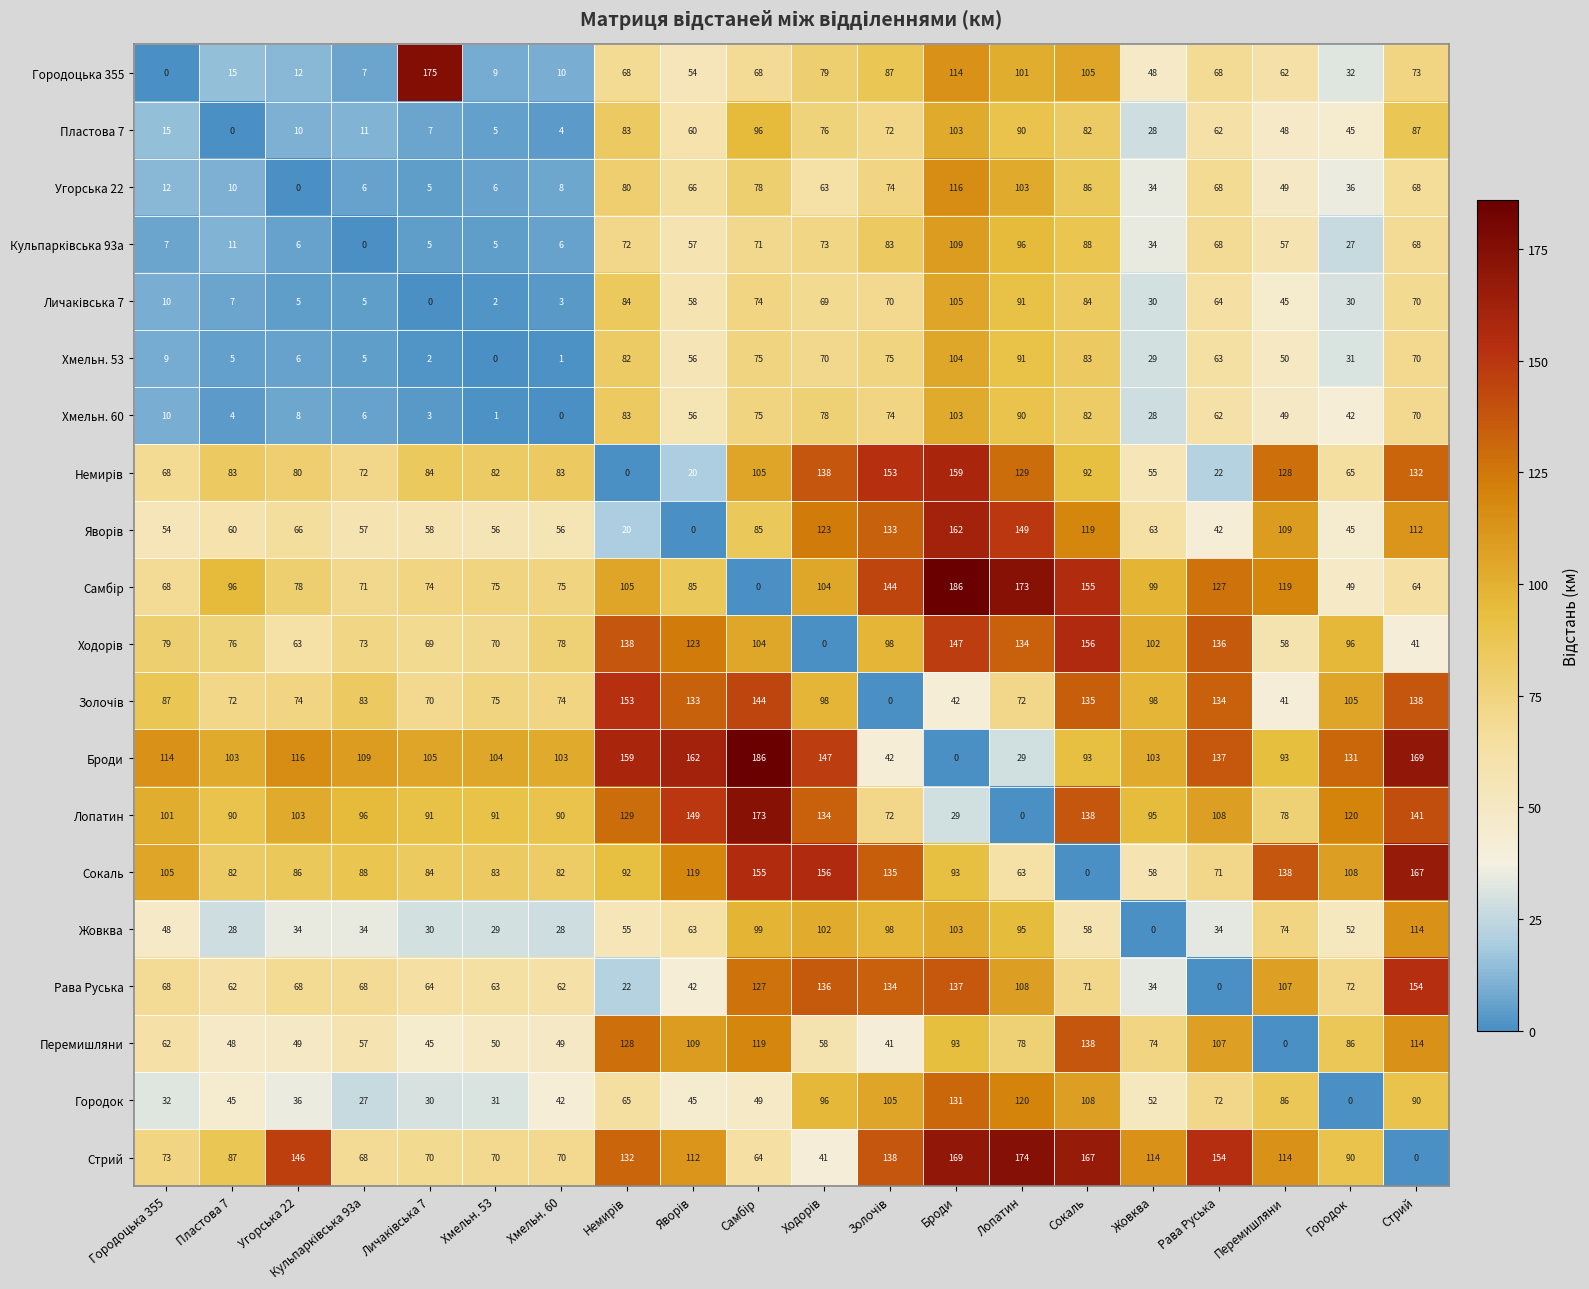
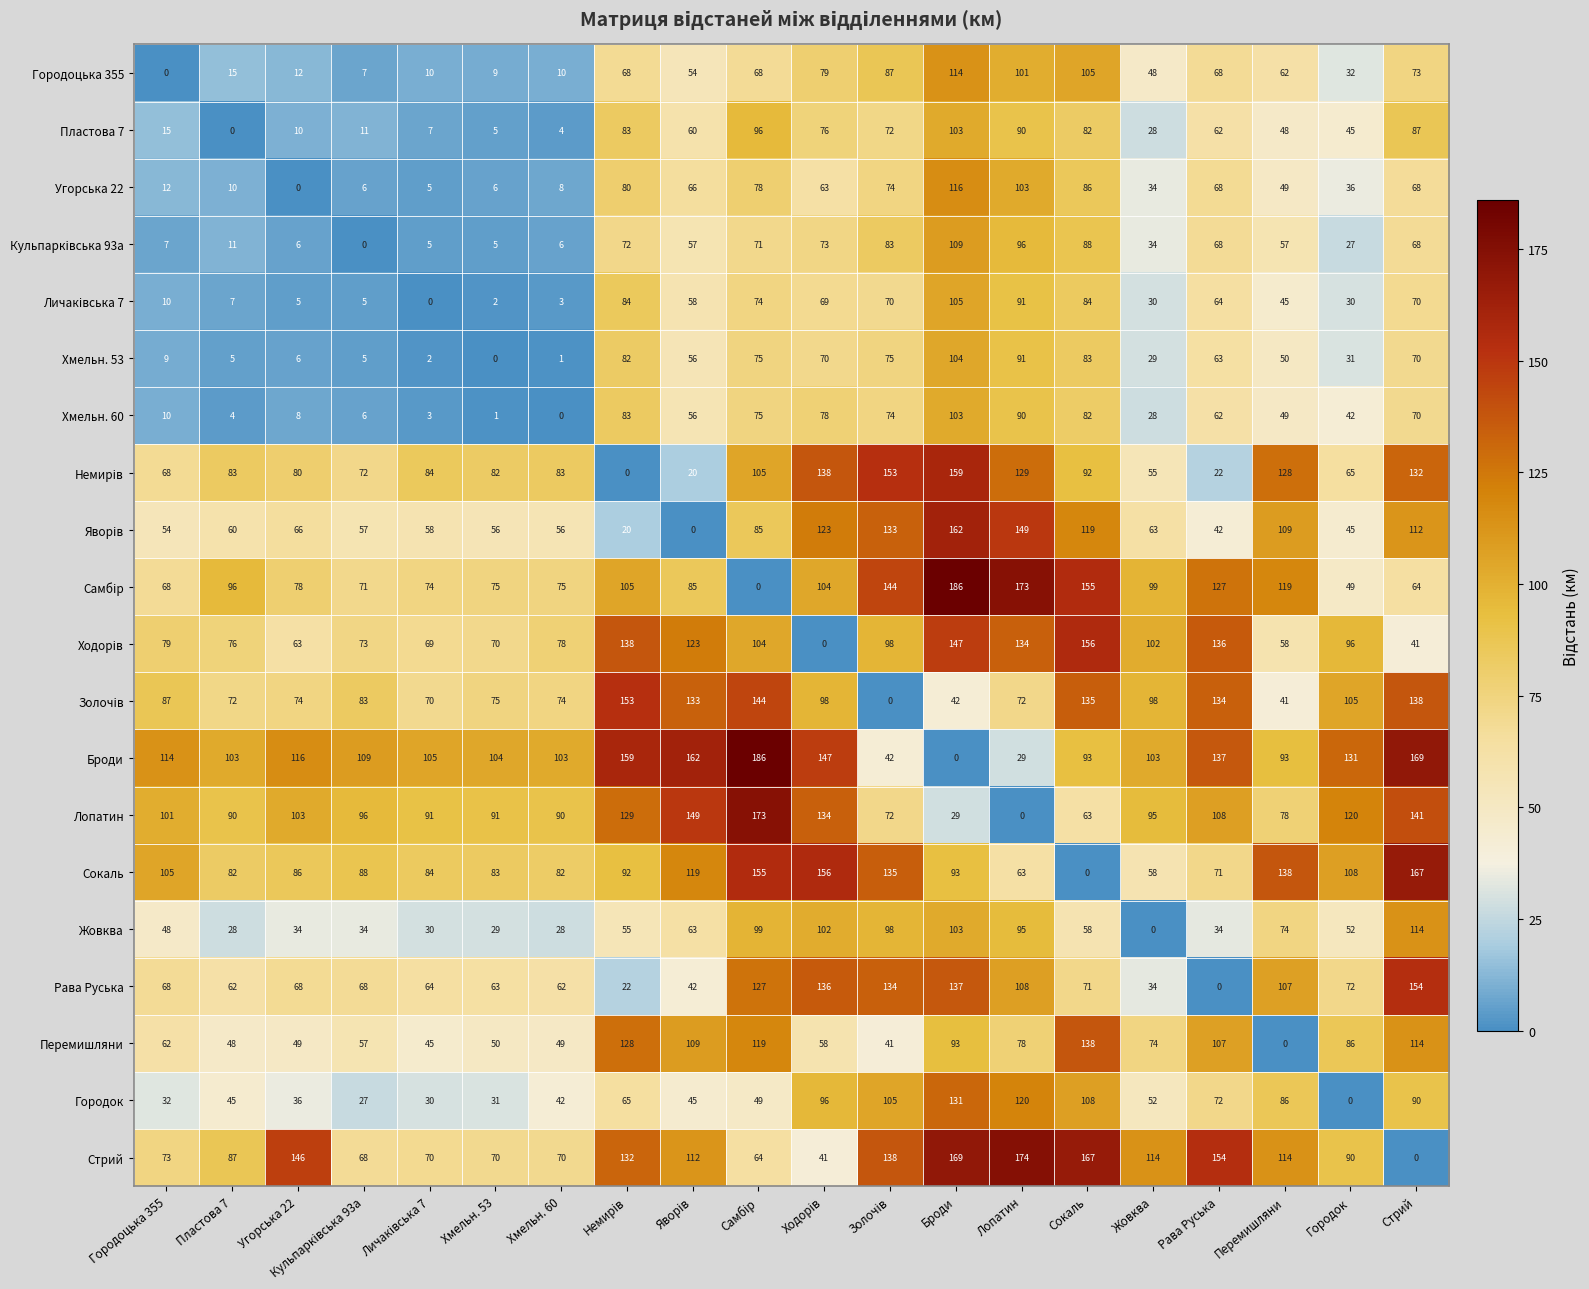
  {
    "Городоцька 355": {
      "Городоцька 355": 0,
      "Пластова 7": 15,
      "Угорська 22": 12,
      "Кульпарківська 93а": 7,
-     "Личаківська 7": 175,
+     "Личаківська 7": 10,
      "Хмельн. 53": 9,
      "Хмельн. 60": 10,
      "Немирів": 68,
      "Яворів": 54,
      "Самбір": 68,
      "Ходорів": 79,
      "Золочів": 87,
      "Броди": 114,
      "Лопатин": 101,
      "Сокаль": 105,
      "Жовква": 48,
      "Рава Руська": 68,
      "Перемишляни": 62,
      "Городок": 32,
      "Стрий": 73
    },
    "Лопатин": {
      "Городоцька 355": 101,
      "Пластова 7": 90,
      "Угорська 22": 103,
      "Кульпарківська 93а": 96,
      "Личаківська 7": 91,
      "Хмельн. 53": 91,
      "Хмельн. 60": 90,
      "Немирів": 129,
      "Яворів": 149,
      "Самбір": 173,
      "Ходорів": 134,
      "Золочів": 72,
      "Броди": 29,
      "Лопатин": 0,
-     "Сокаль": 138,
+     "Сокаль": 63,
      "Жовква": 95,
      "Рава Руська": 108,
      "Перемишляни": 78,
      "Городок": 120,
      "Стрий": 141
    }
  }
